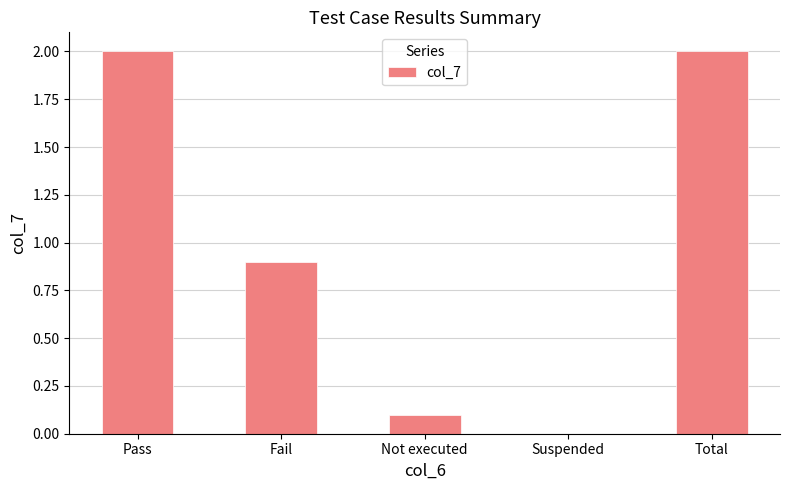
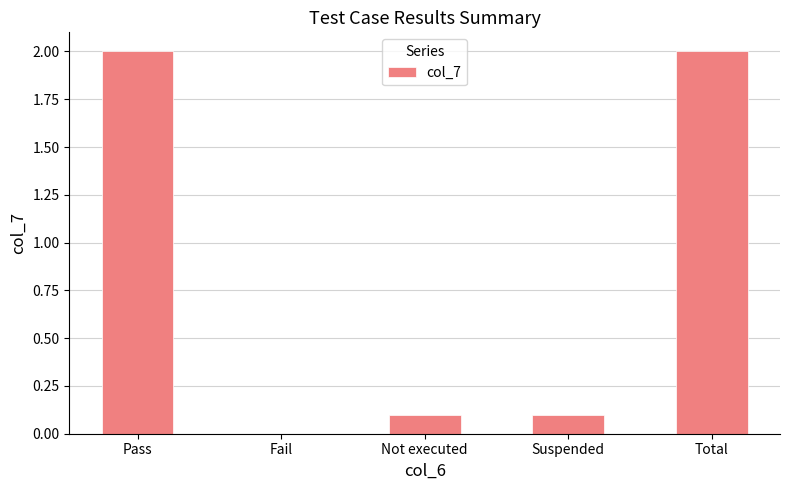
  {
    "Pass": 2.0,
-   "Fail": 0.9,
+   "Fail": 0.0,
    "Not executed": 0.1,
-   "Suspended": 0.0,
+   "Suspended": 0.1,
    "Total": 2.0
  }
